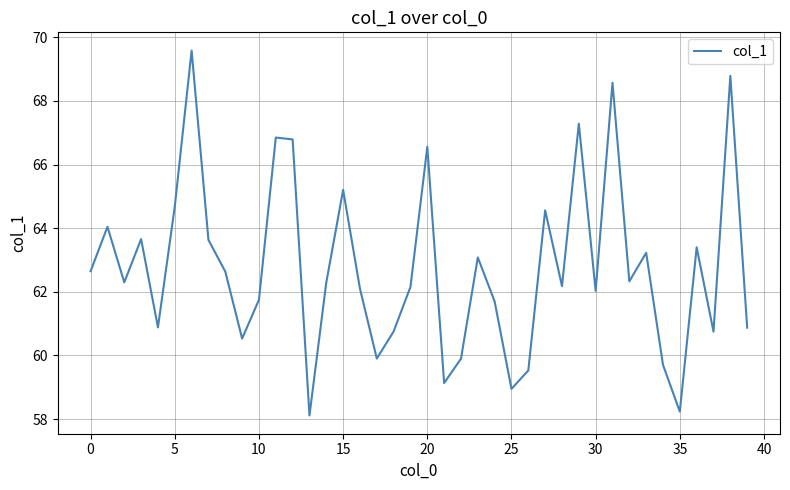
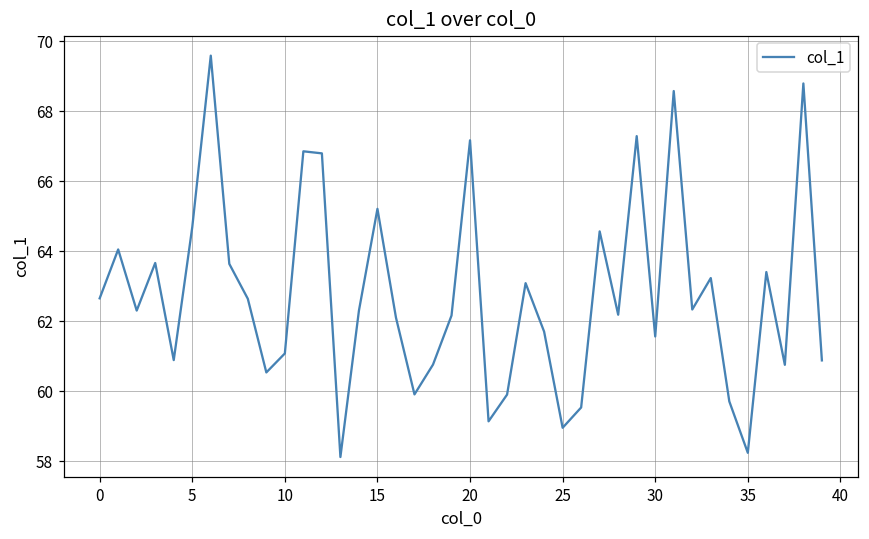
  {
    "0": 62.6,
    "5": 64.7,
-   "10": 61.7,
+   "10": 61.1,
    "15": 65.2,
-   "20": 66.6,
+   "20": 67.2,
    "25": 58.9,
-   "30": 62.0,
+   "30": 61.6,
    "35": 58.2
  }
